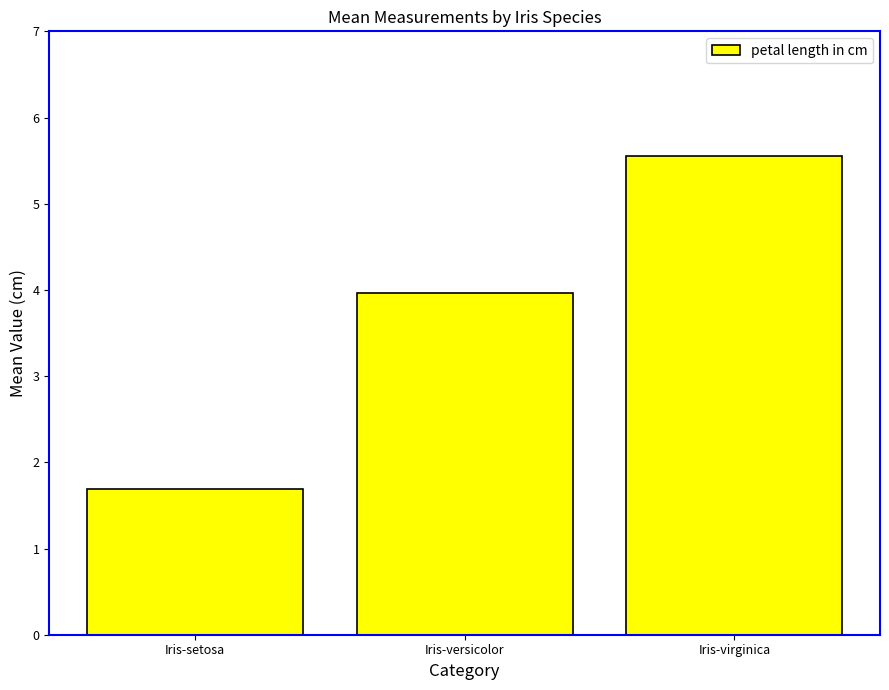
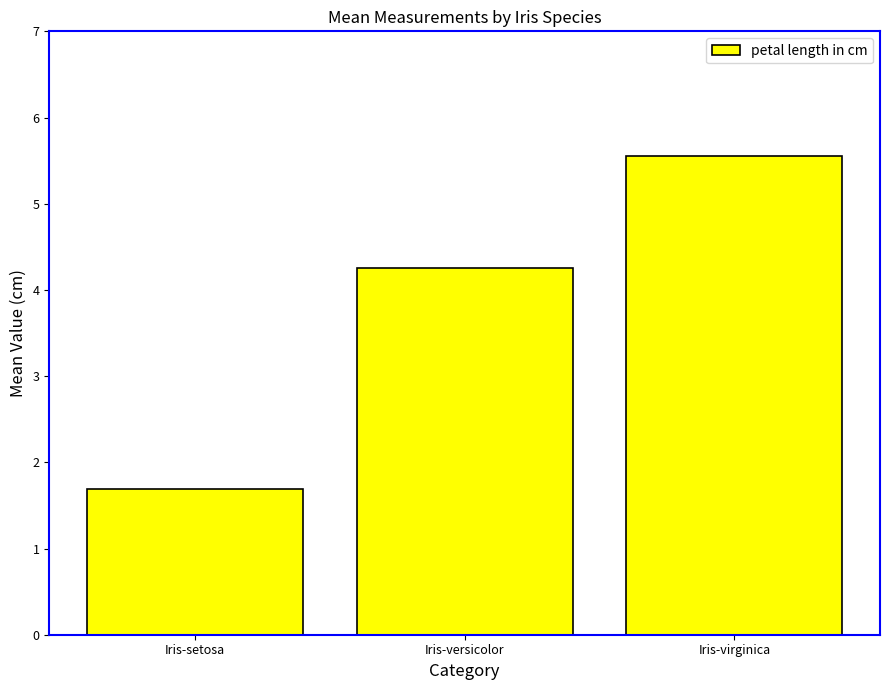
  {
    "Iris-setosa": 1.7,
-   "Iris-versicolor": 4.0,
+   "Iris-versicolor": 4.3,
    "Iris-virginica": 5.6
  }
